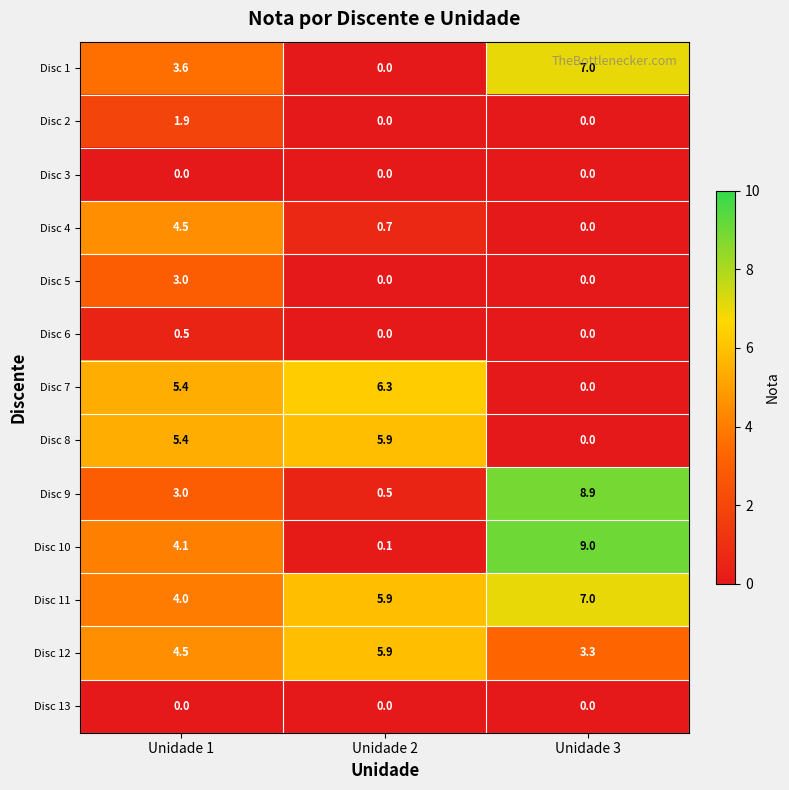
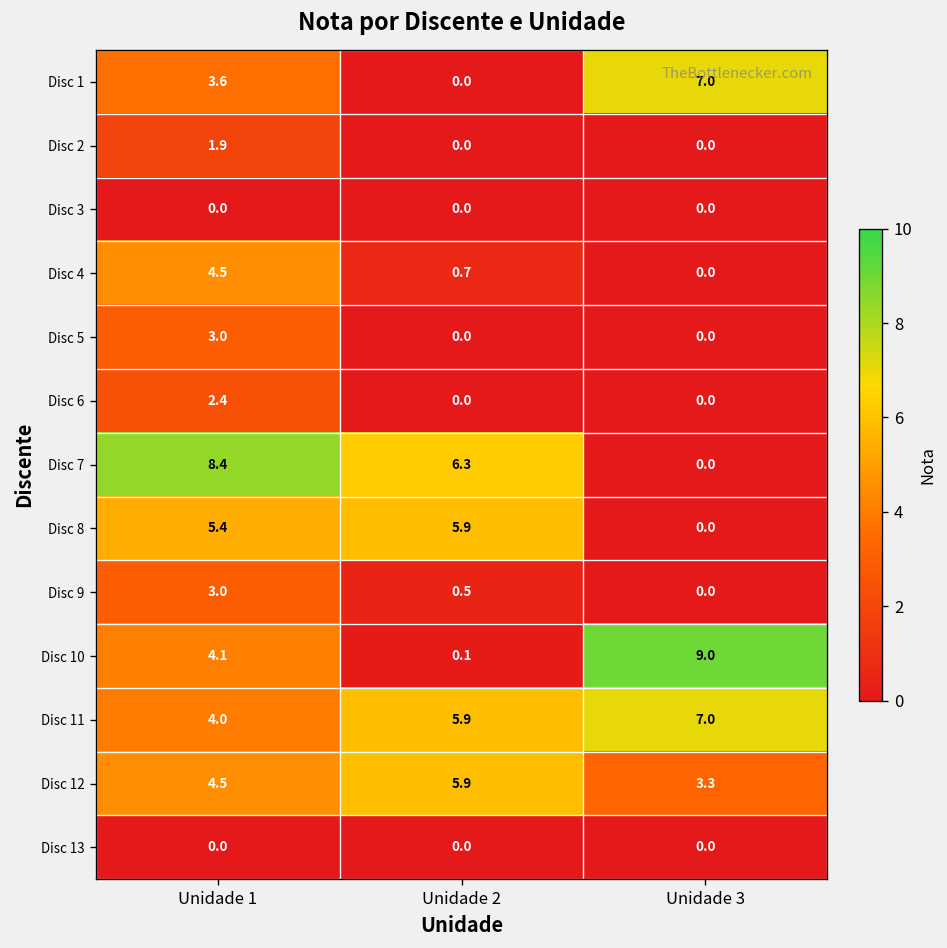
  {
    "Disc 1": {
      "Unidade 1": 3.6,
      "Unidade 2": 0.0
    },
    "Disc 2": {
      "Unidade 1": 1.9,
      "Unidade 2": 0.0,
      "Unidade 3": 0.0
    },
    "Disc 3": {
      "Unidade 1": 0.0,
      "Unidade 2": 0.0,
      "Unidade 3": 0.0
    },
    "Disc 4": {
      "Unidade 1": 4.5,
      "Unidade 2": 0.7,
      "Unidade 3": 0.0
    },
    "Disc 5": {
      "Unidade 1": 3.0,
      "Unidade 2": 0.0,
      "Unidade 3": 0.0
    },
    "Disc 6": {
-     "Unidade 1": 0.5,
+     "Unidade 1": 2.4,
      "Unidade 2": 0.0,
      "Unidade 3": 0.0
    },
    "Disc 7": {
-     "Unidade 1": 5.4,
+     "Unidade 1": 8.4,
      "Unidade 2": 6.3,
      "Unidade 3": 0.0
    },
    "Disc 8": {
      "Unidade 1": 5.4,
      "Unidade 2": 5.9,
      "Unidade 3": 0.0
    },
    "Disc 9": {
      "Unidade 1": 3.0,
      "Unidade 2": 0.5,
-     "Unidade 3": 8.9
+     "Unidade 3": 0.0
    },
    "Disc 10": {
      "Unidade 1": 4.1,
      "Unidade 2": 0.1,
      "Unidade 3": 9.0
    },
    "Disc 11": {
      "Unidade 1": 4.0,
      "Unidade 2": 5.9,
      "Unidade 3": 7.0
    },
    "Disc 12": {
      "Unidade 1": 4.5,
      "Unidade 2": 5.9,
      "Unidade 3": 3.3
    },
    "Disc 13": {
      "Unidade 1": 0.0,
      "Unidade 2": 0.0,
      "Unidade 3": 0.0
    }
  }
